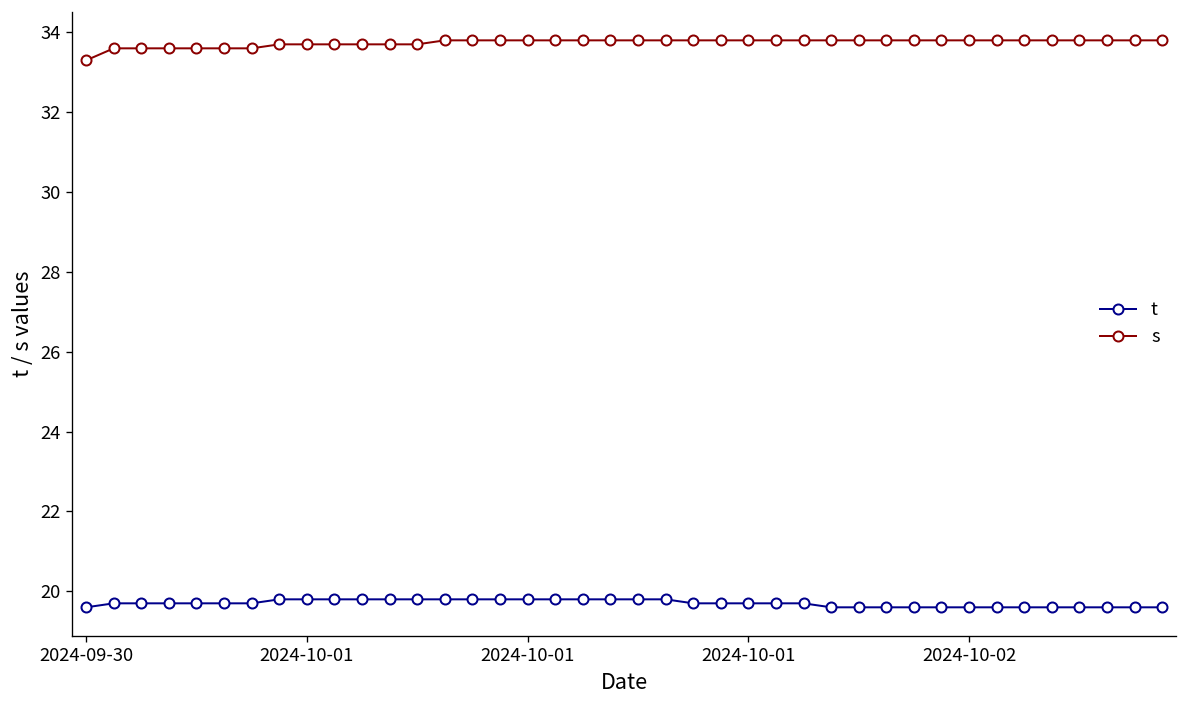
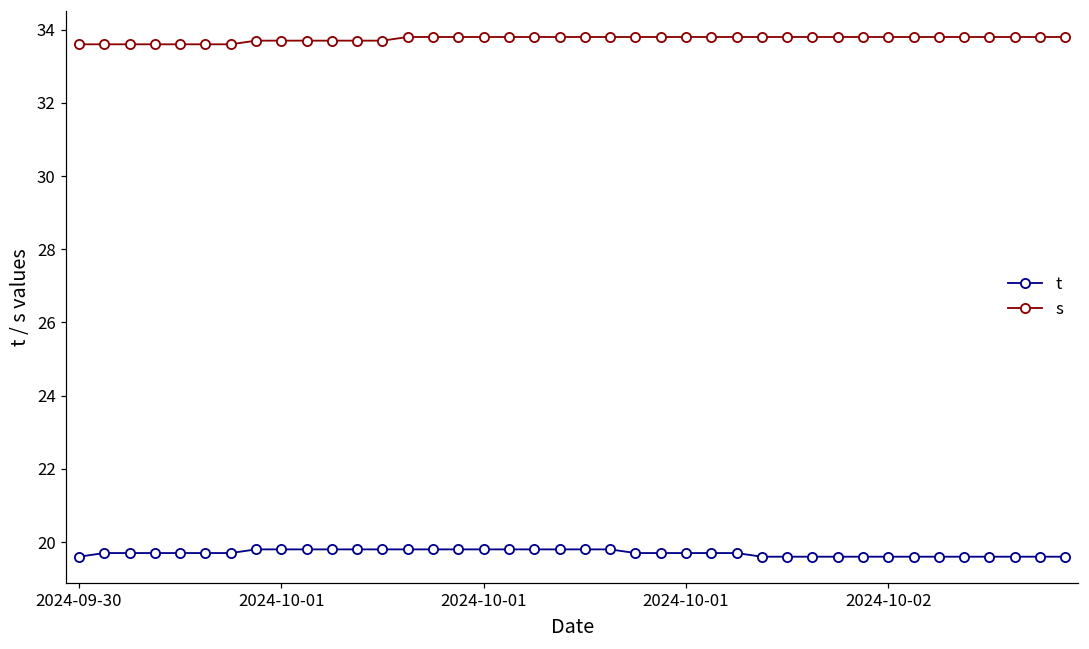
  {
    "t": {
      "2024-09-30": 19.6,
      "2024-10-02": 19.6
    },
    "s": {
-     "2024-09-30": 33.3,
+     "2024-09-30": 33.6,
      "2024-10-02": 33.8
    }
  }
